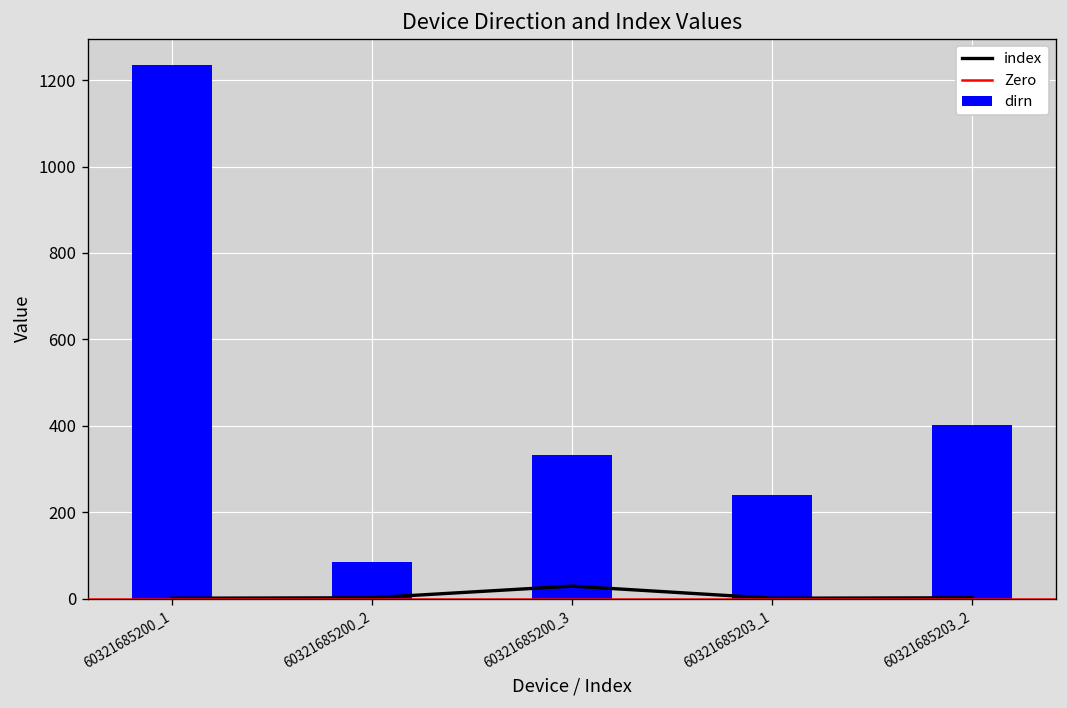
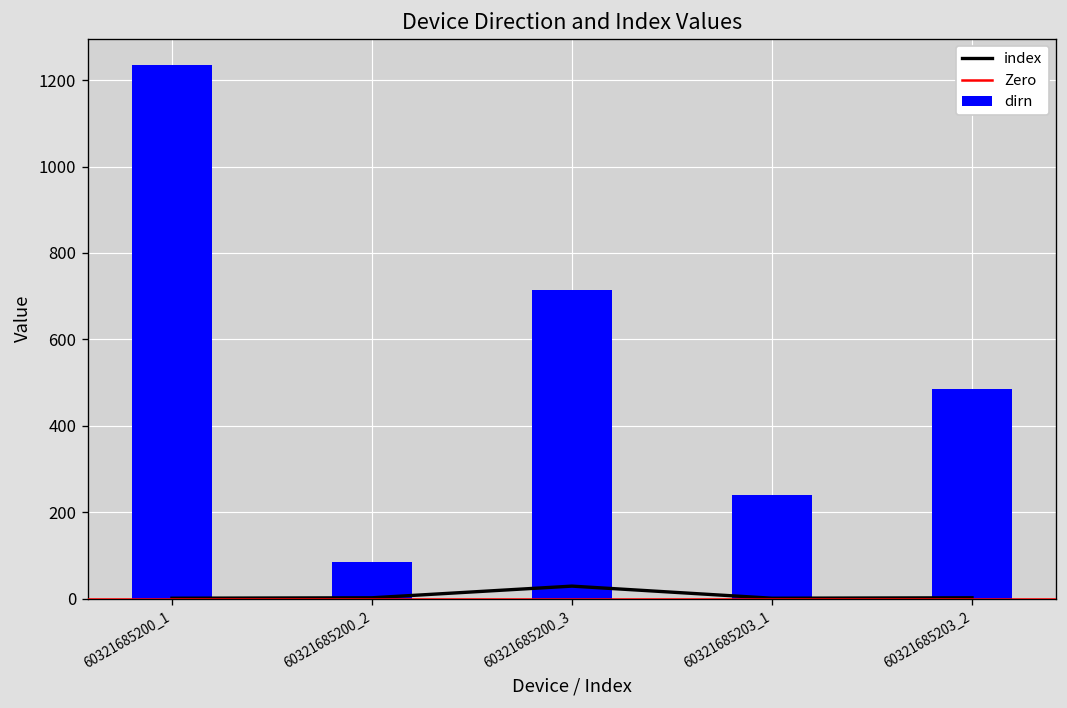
  {
    "dirn": {
      "60321685200_1": 1230,
      "60321685200_2": 80,
-     "60321685200_3": 330,
+     "60321685200_3": 720,
      "60321685203_1": 240,
-     "60321685203_2": 400
+     "60321685203_2": 490
    },
    "index": {
      "60321685200_1": 0,
      "60321685200_2": 0,
      "60321685200_3": 30,
      "60321685203_1": 0,
      "60321685203_2": 0
    }
  }
